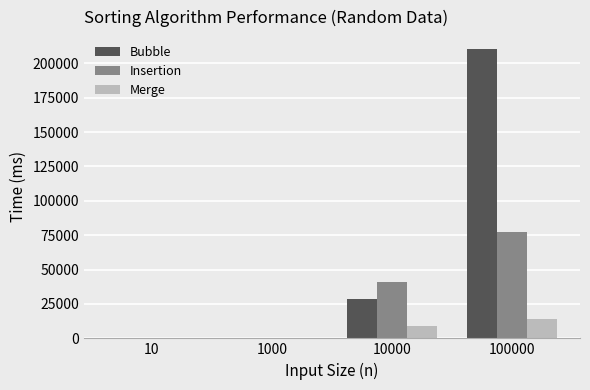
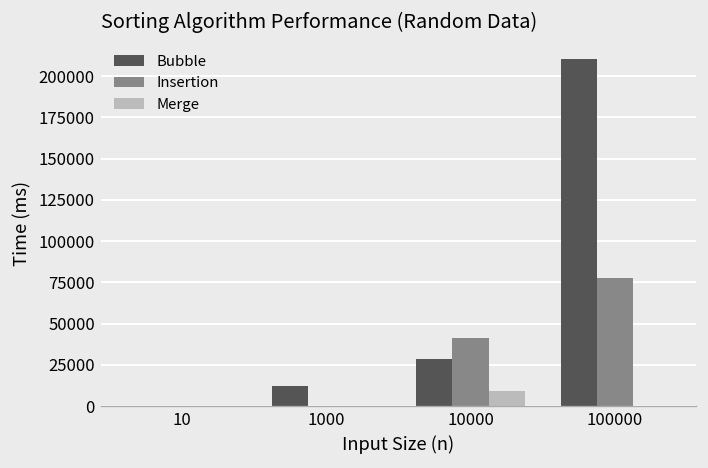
  {
    "Bubble": {
      "10": 0,
-     "1000": 0,
+     "1000": 12000,
      "10000": 28000,
      "100000": 211000
    },
    "Insertion": {
      "10": 0,
      "10000": 41000,
      "100000": 77000
    },
    "Merge": {
      "10": 0,
      "10000": 9000,
-     "100000": 14000
+     "100000": 0
    }
  }
